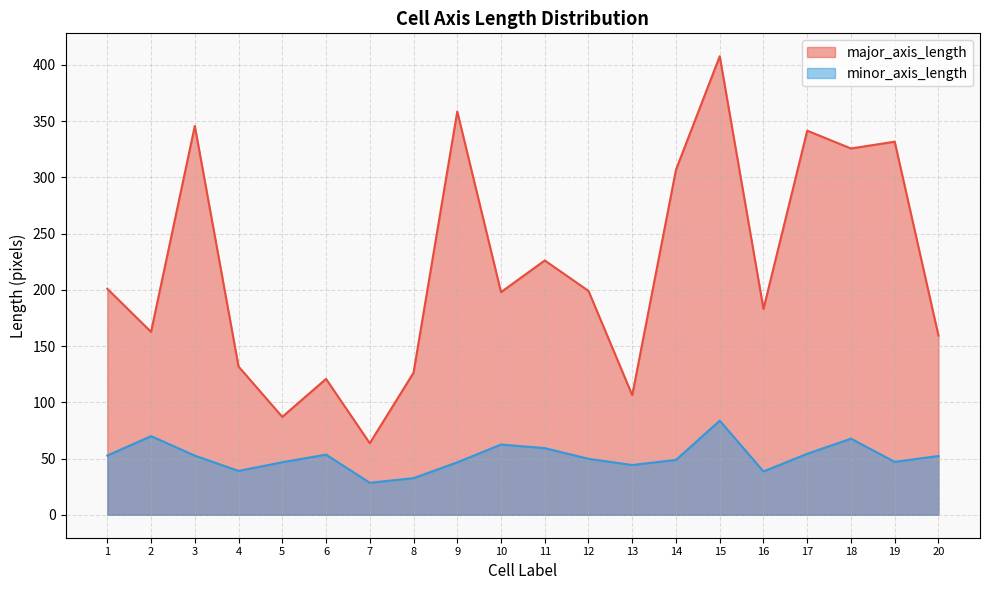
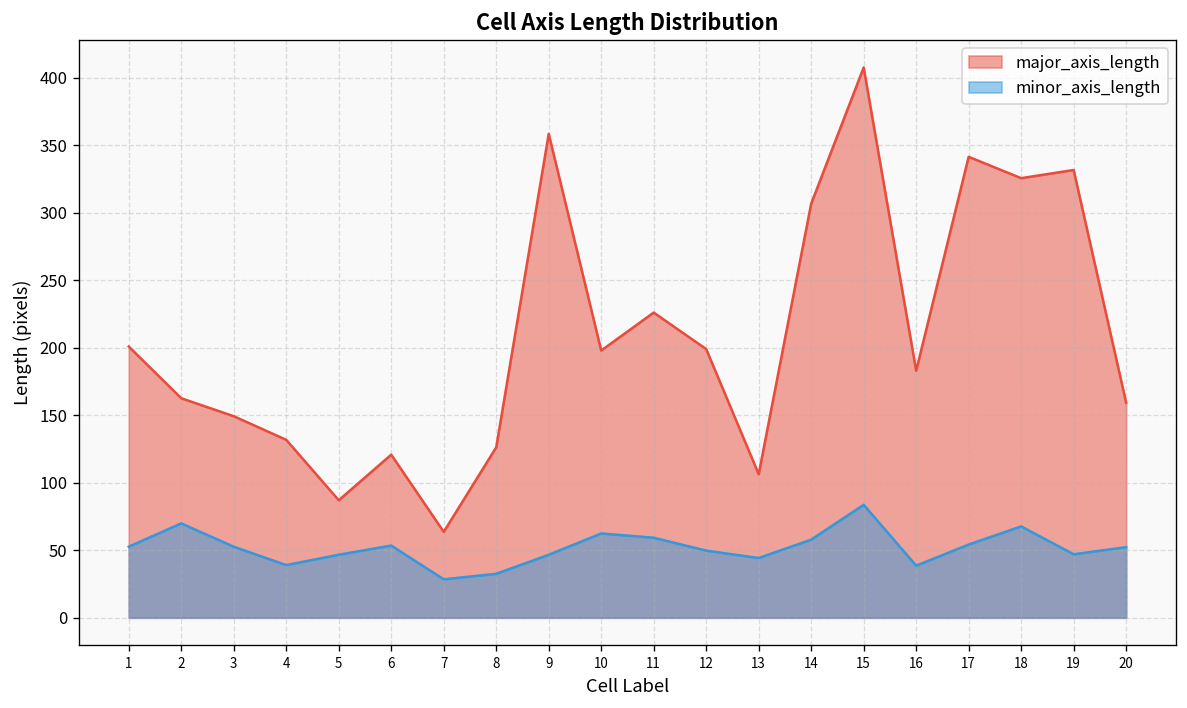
  {
    "major_axis_length": {
      "1": 201,
      "2": 163,
-     "3": 346,
+     "3": 149,
      "4": 132,
      "5": 87,
      "6": 121,
      "7": 64,
      "8": 126,
      "9": 359,
      "10": 198,
      "11": 226,
      "12": 199,
      "13": 106,
      "14": 307,
      "15": 408,
      "16": 183,
      "17": 341,
      "18": 326,
      "19": 332,
      "20": 159
    },
    "minor_axis_length": {
      "1": 53,
      "2": 70,
      "3": 53,
      "4": 39,
      "5": 47,
      "6": 53,
      "7": 28,
      "8": 33,
      "9": 47,
      "10": 62,
      "11": 59,
      "12": 50,
      "13": 44,
-     "14": 49,
+     "14": 58,
      "15": 84,
      "16": 39,
      "17": 54,
      "18": 68,
      "19": 47,
      "20": 52
    }
  }
